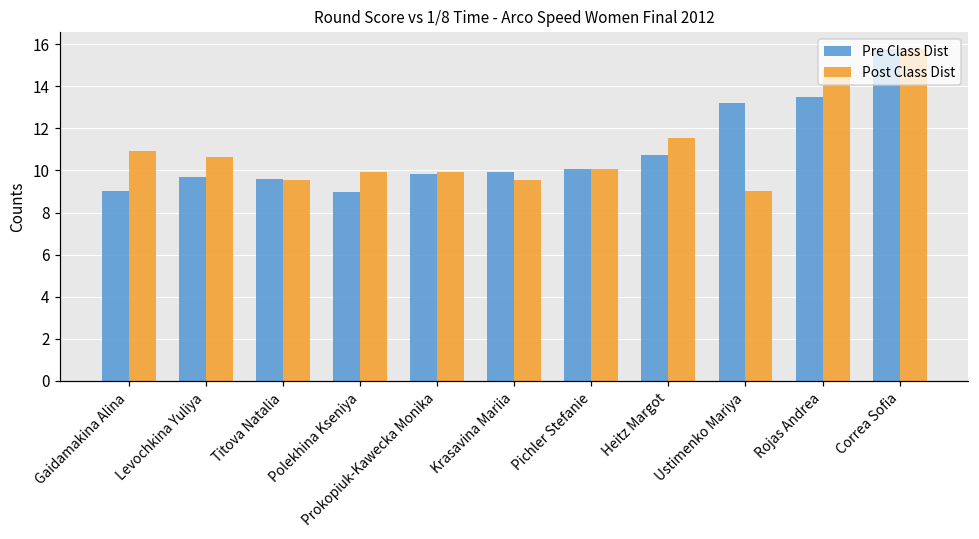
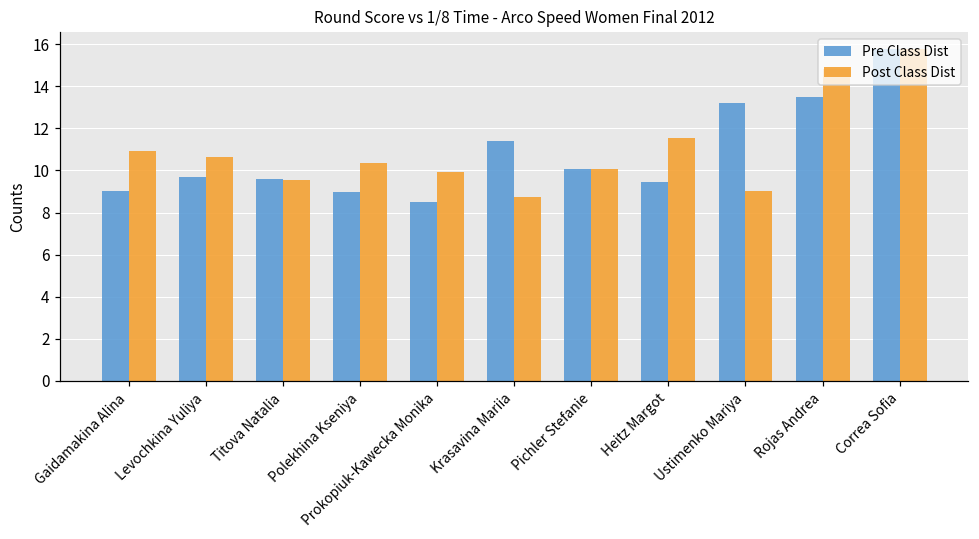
  {
    "Pre Class Dist": {
      "Gaidamakina Alina": 9.0,
      "Levochkina Yuliya": 9.7,
      "Titova Natalia": 9.6,
      "Polekhina Kseniya": 9.0,
-     "Prokopiuk-Kawecka Monika": 9.9,
-     "Krasavina Mariia": 9.9,
+     "Prokopiuk-Kawecka Monika": 8.5,
+     "Krasavina Mariia": 11.4,
      "Pichler Stefanie": 10.1,
-     "Heitz Margot": 10.8,
+     "Heitz Margot": 9.4,
      "Ustimenko Mariya": 13.2,
      "Rojas Andrea": 13.5
    },
    "Post Class Dist": {
      "Gaidamakina Alina": 10.9,
      "Levochkina Yuliya": 10.6,
      "Titova Natalia": 9.6,
-     "Polekhina Kseniya": 9.9,
+     "Polekhina Kseniya": 10.3,
      "Prokopiuk-Kawecka Monika": 9.9,
-     "Krasavina Mariia": 9.5,
+     "Krasavina Mariia": 8.7,
      "Pichler Stefanie": 10.1,
      "Heitz Margot": 11.5,
      "Ustimenko Mariya": 9.0
    }
  }
